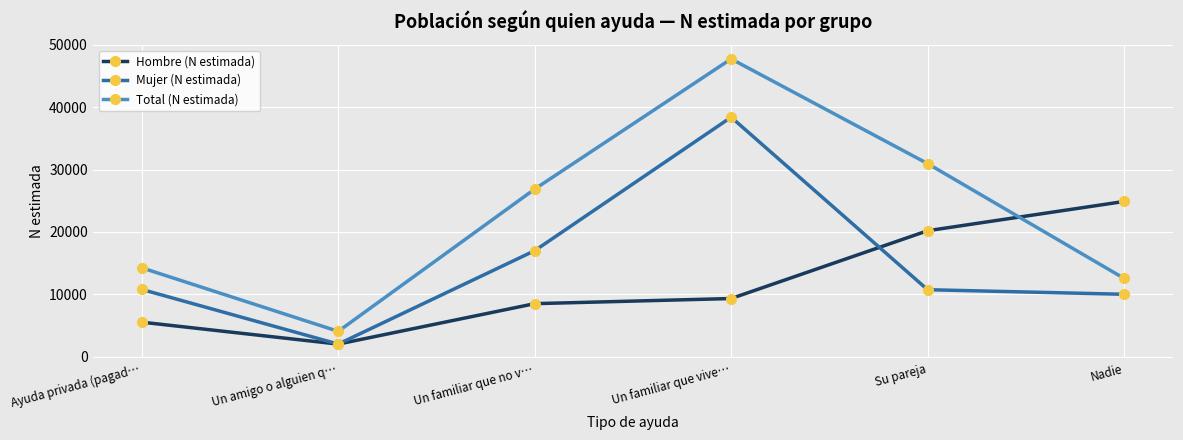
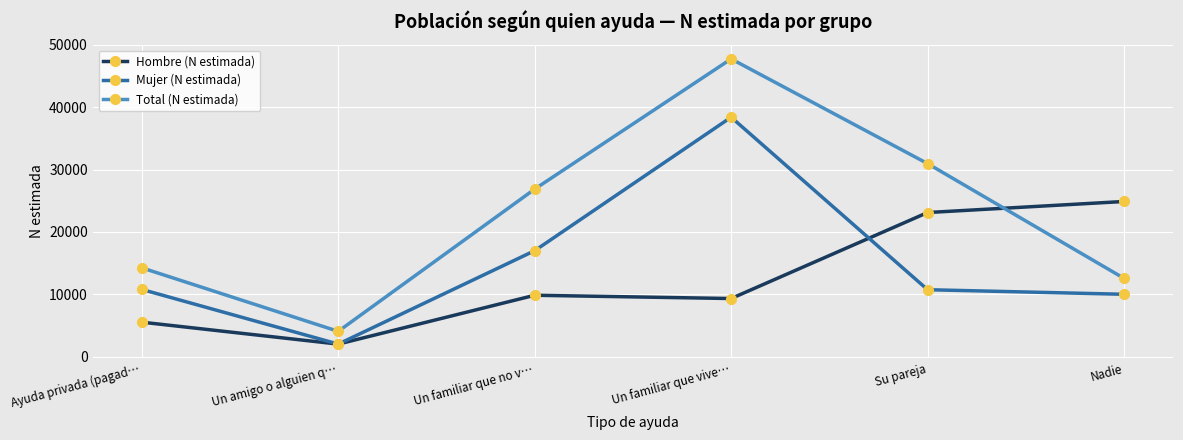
  {
    "Hombre (N estimada)": {
      "Ayuda privada (pagad…": 6000,
-     "Un familiar que no v…": 9000,
+     "Un familiar que no v…": 10000,
      "Un familiar que vive…": 9000,
-     "Su pareja": 20000,
+     "Su pareja": 23000,
      "Nadie": 25000
    }
  }
